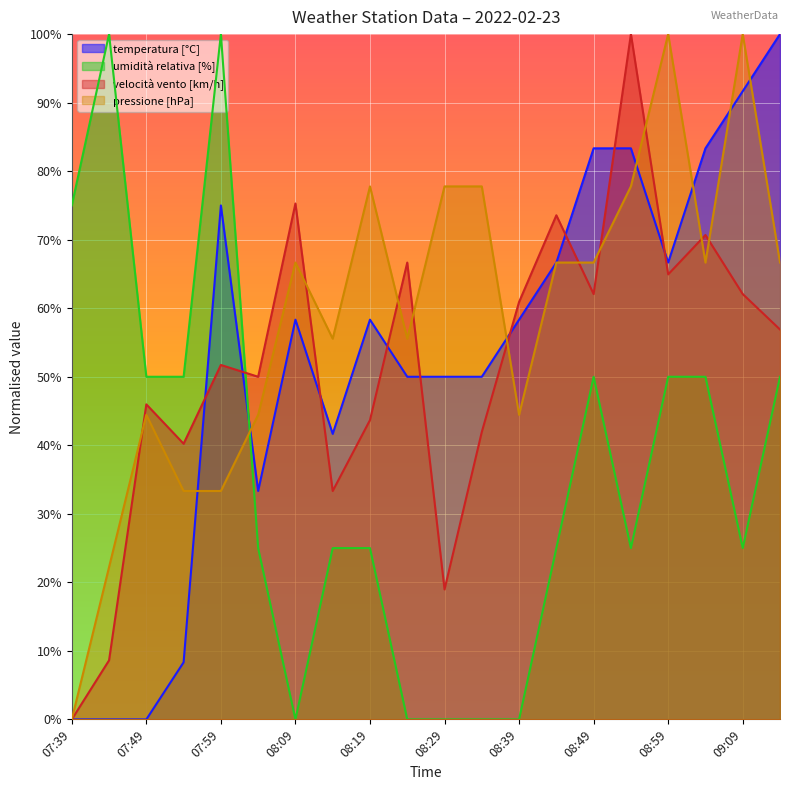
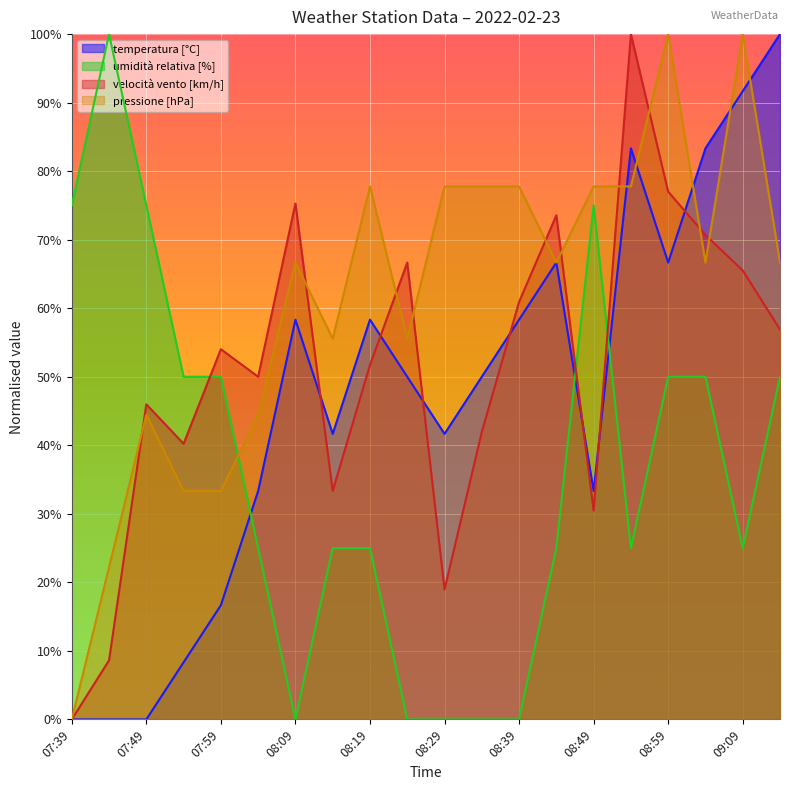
  {
    "temperatura [°C]": {
      "07:49": "0%",
-     "07:59": "75%",
+     "07:59": "17%",
      "08:09": "58%",
      "08:19": "58%",
-     "08:29": "50%",
+     "08:29": "42%",
      "08:39": "58%",
-     "08:49": "83%",
+     "08:49": "33%",
      "08:59": "67%",
      "09:09": "92%"
    },
    "umidità relativa [%]": {
      "07:39": "75%",
-     "07:49": "50%",
-     "07:59": "100%",
+     "07:49": "75%",
+     "07:59": "50%",
      "08:09": "0%",
      "08:19": "25%",
      "08:29": "0%",
      "08:39": "0%",
-     "08:49": "50%",
+     "08:49": "75%",
      "08:59": "50%",
      "09:09": "25%"
    },
    "velocità vento [km/h]": {
      "07:49": "46%",
-     "07:59": "52%",
+     "07:59": "54%",
      "08:09": "75%",
-     "08:19": "44%",
+     "08:19": "52%",
      "08:29": "19%",
      "08:39": "61%",
-     "08:49": "62%",
-     "08:59": "65%",
-     "09:09": "62%"
+     "08:49": "30%",
+     "08:59": "77%",
+     "09:09": "66%"
    },
    "pressione [hPa]": {
      "07:49": "44%",
      "07:59": "33%",
      "08:09": "67%",
      "08:19": "78%",
      "08:29": "78%",
-     "08:39": "44%",
-     "08:49": "67%",
+     "08:39": "78%",
+     "08:49": "78%",
      "08:59": "100%",
      "09:09": "100%"
    }
  }
